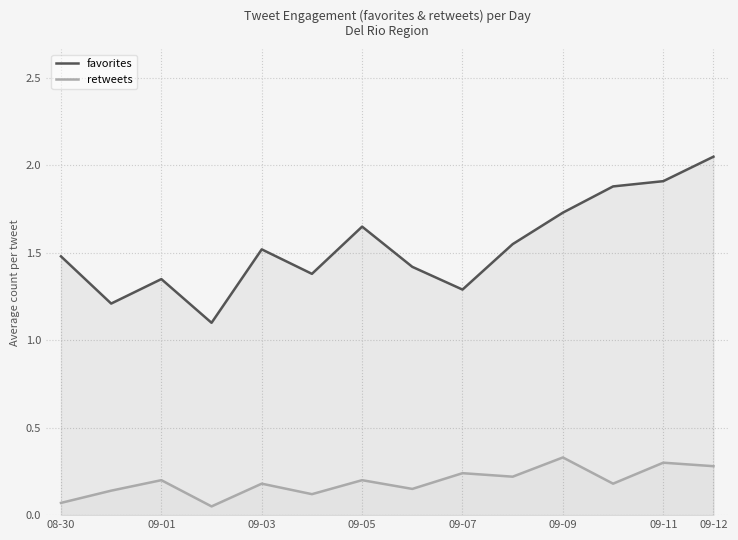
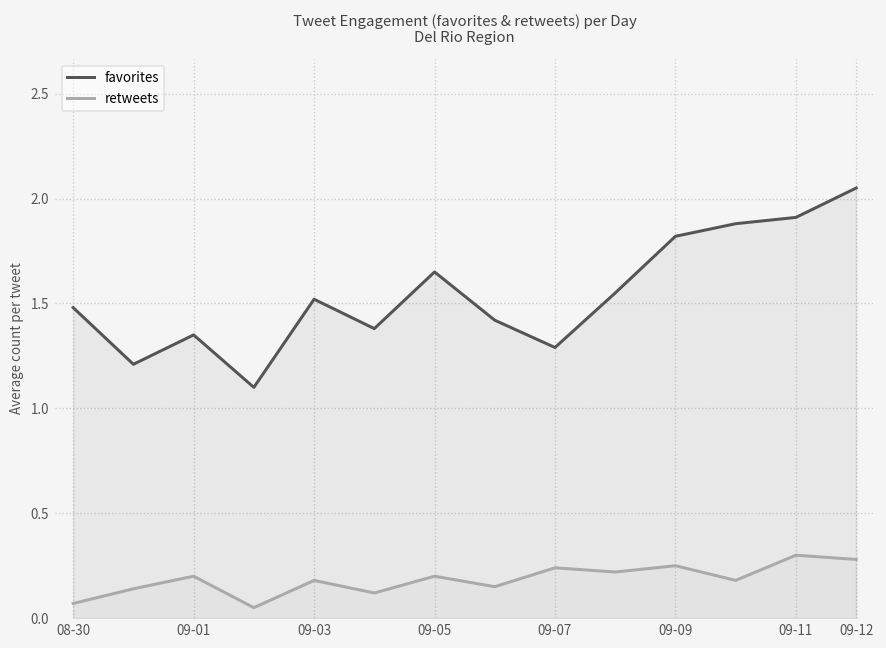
  {
    "favorites": {
      "08-30": 1.48,
      "09-01": 1.35,
      "09-03": 1.52,
      "09-05": 1.65,
      "09-07": 1.29,
-     "09-09": 1.73,
+     "09-09": 1.82,
      "09-11": 1.91,
      "09-12": 2.05
    },
    "retweets": {
      "08-30": 0.07,
      "09-01": 0.20,
      "09-03": 0.18,
      "09-05": 0.20,
      "09-07": 0.24,
-     "09-09": 0.33,
+     "09-09": 0.25,
      "09-11": 0.30,
      "09-12": 0.28
    }
  }
